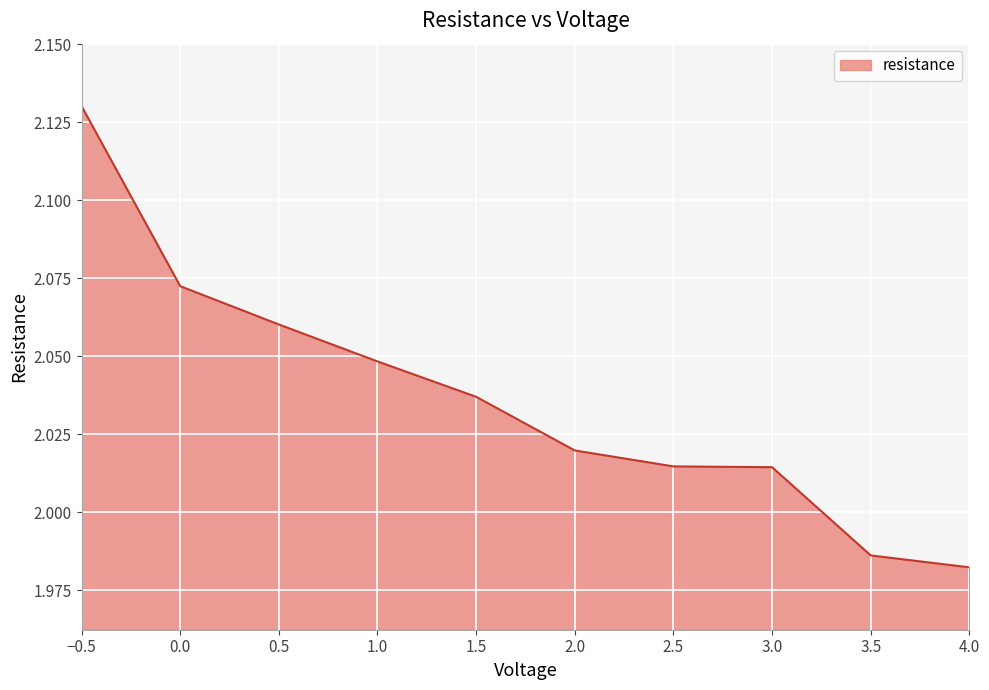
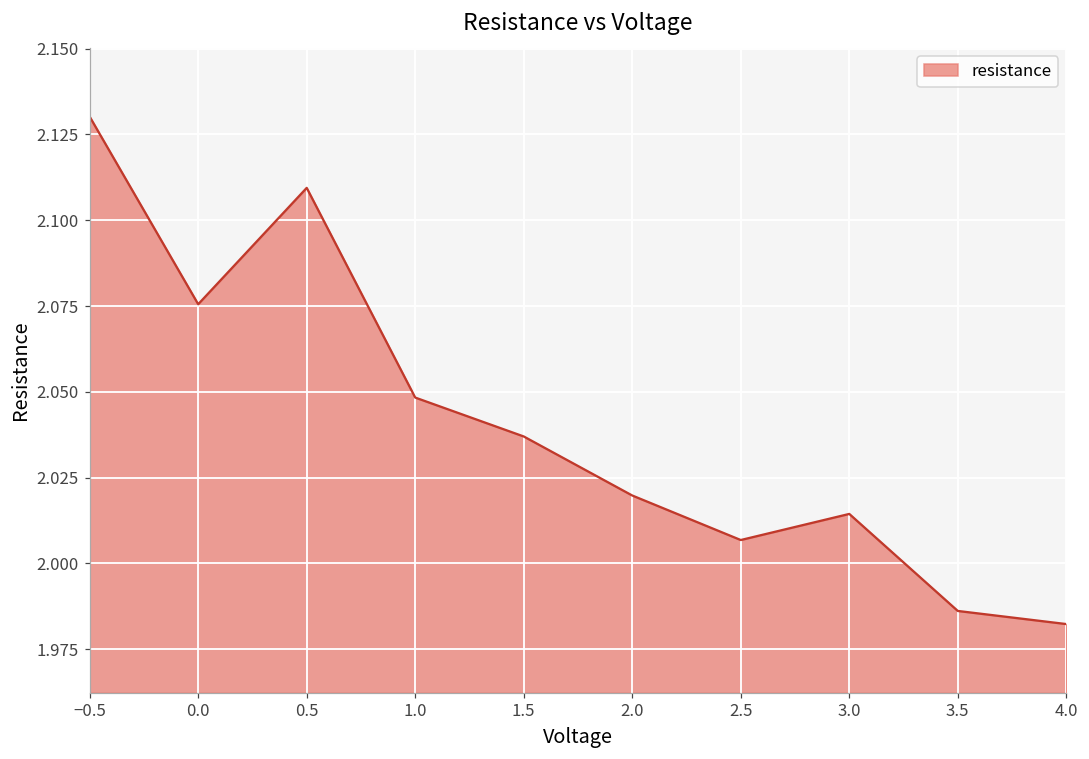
  {
    "−0.5": 2.130,
-   "0.0": 2.072,
-   "0.5": 2.060,
+   "0.0": 2.076,
+   "0.5": 2.109,
    "1.0": 2.048,
    "1.5": 2.037,
    "2.0": 2.020,
-   "2.5": 2.015,
+   "2.5": 2.007,
    "3.0": 2.014,
    "3.5": 1.986,
    "4.0": 1.982
  }
